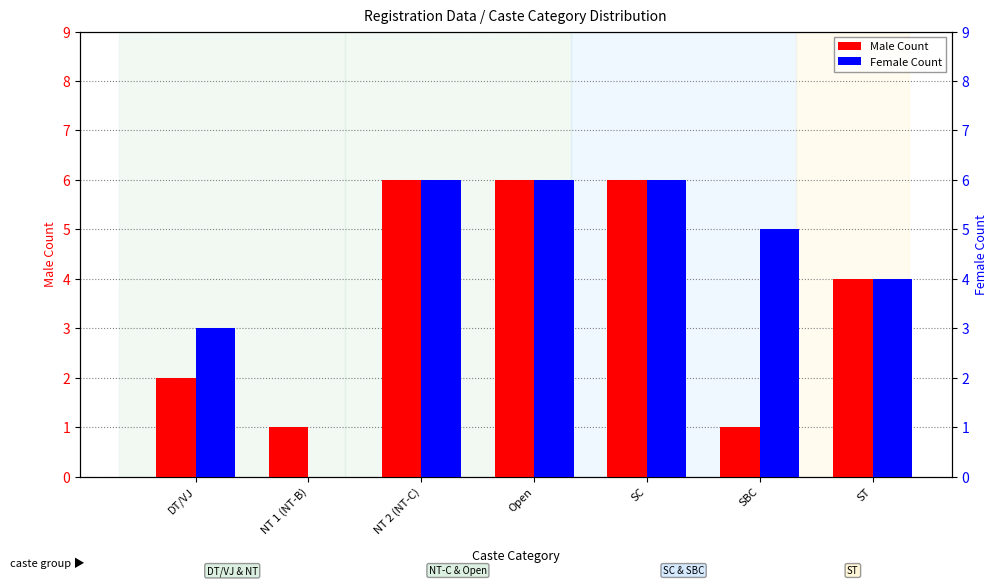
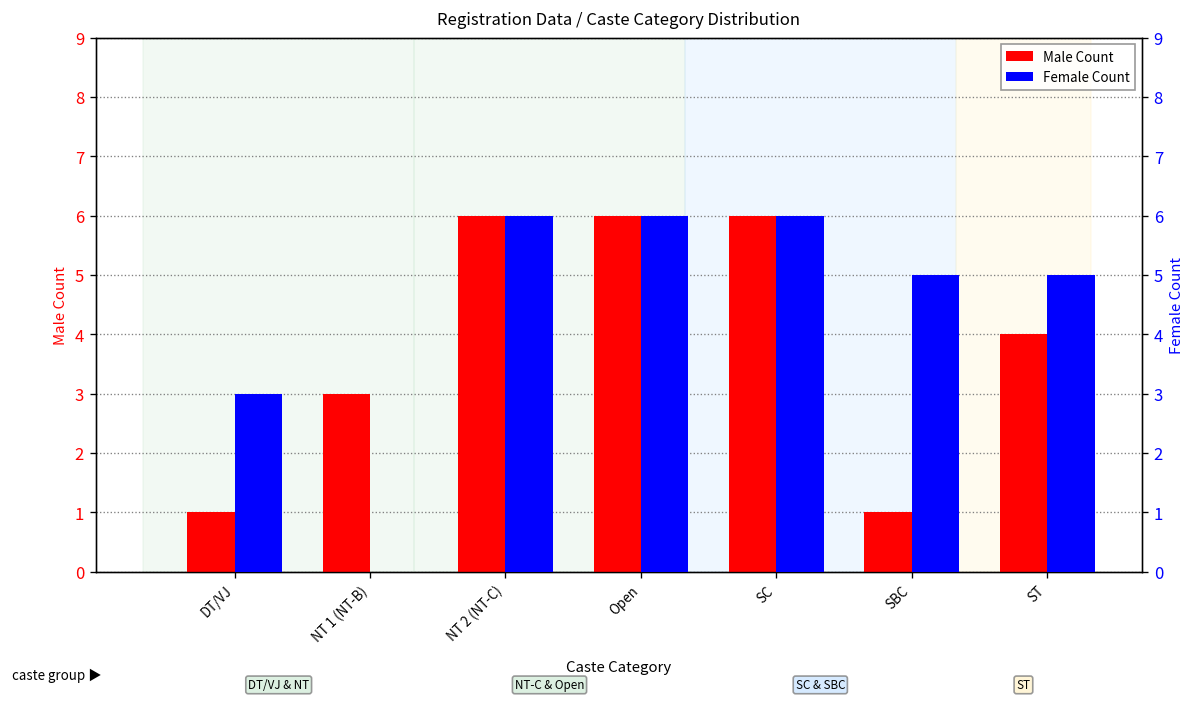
  {
    "Male Count": {
-     "DT/VJ": 2,
-     "NT 1 (NT-B)": 1,
+     "DT/VJ": 1,
+     "NT 1 (NT-B)": 3,
      "NT 2 (NT-C)": 6,
      "Open": 6,
      "SC": 6,
      "SBC": 1,
      "ST": 4
    },
    "Female Count": {
      "DT/VJ": 3,
      "NT 1 (NT-B)": 0,
      "NT 2 (NT-C)": 6,
      "Open": 6,
      "SC": 6,
      "SBC": 5,
-     "ST": 4
+     "ST": 5
    }
  }
